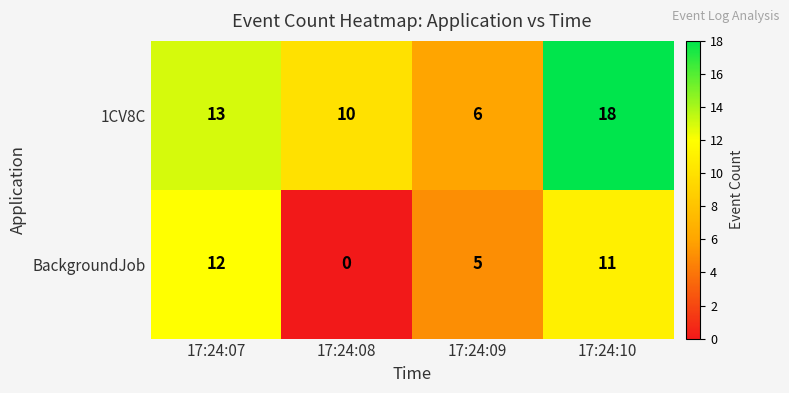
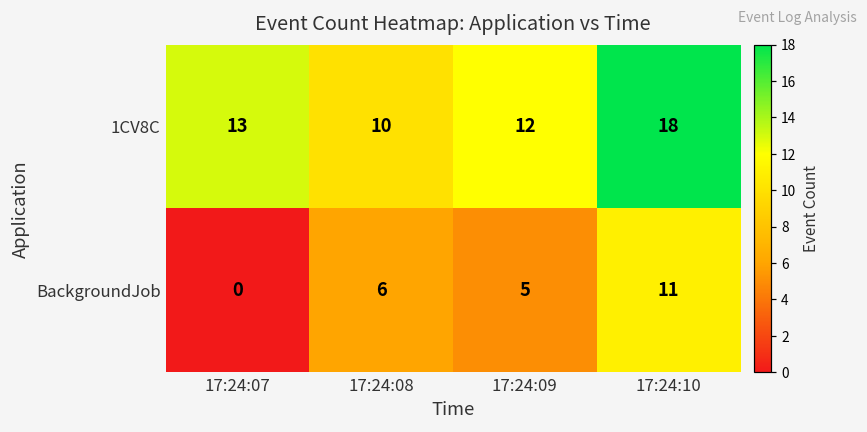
  {
    "1CV8C": {
      "17:24:07": 13,
      "17:24:08": 10,
-     "17:24:09": 6,
+     "17:24:09": 12,
      "17:24:10": 18
    },
    "BackgroundJob": {
-     "17:24:07": 12,
-     "17:24:08": 0,
+     "17:24:07": 0,
+     "17:24:08": 6,
      "17:24:09": 5,
      "17:24:10": 11
    }
  }
